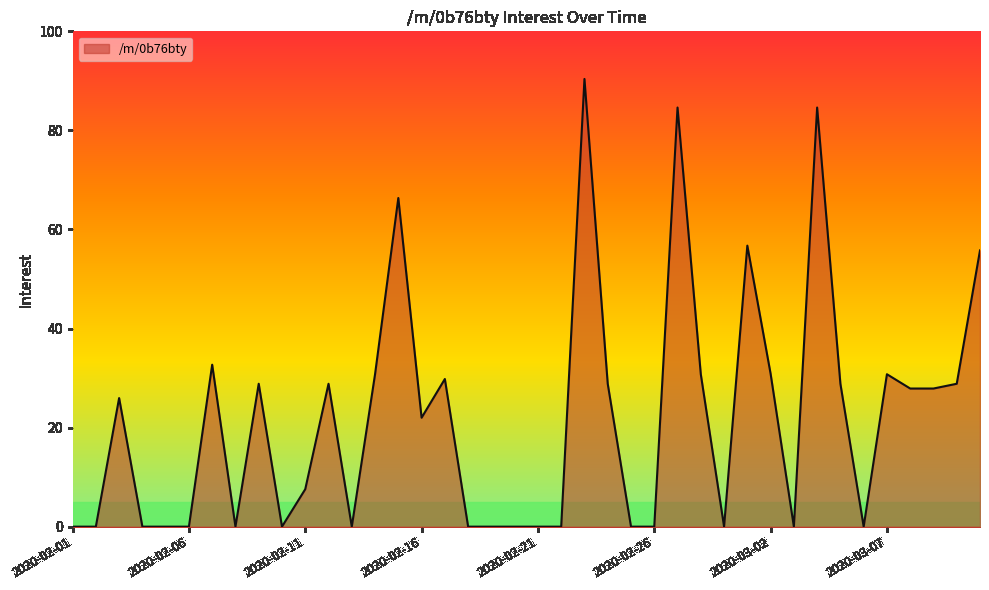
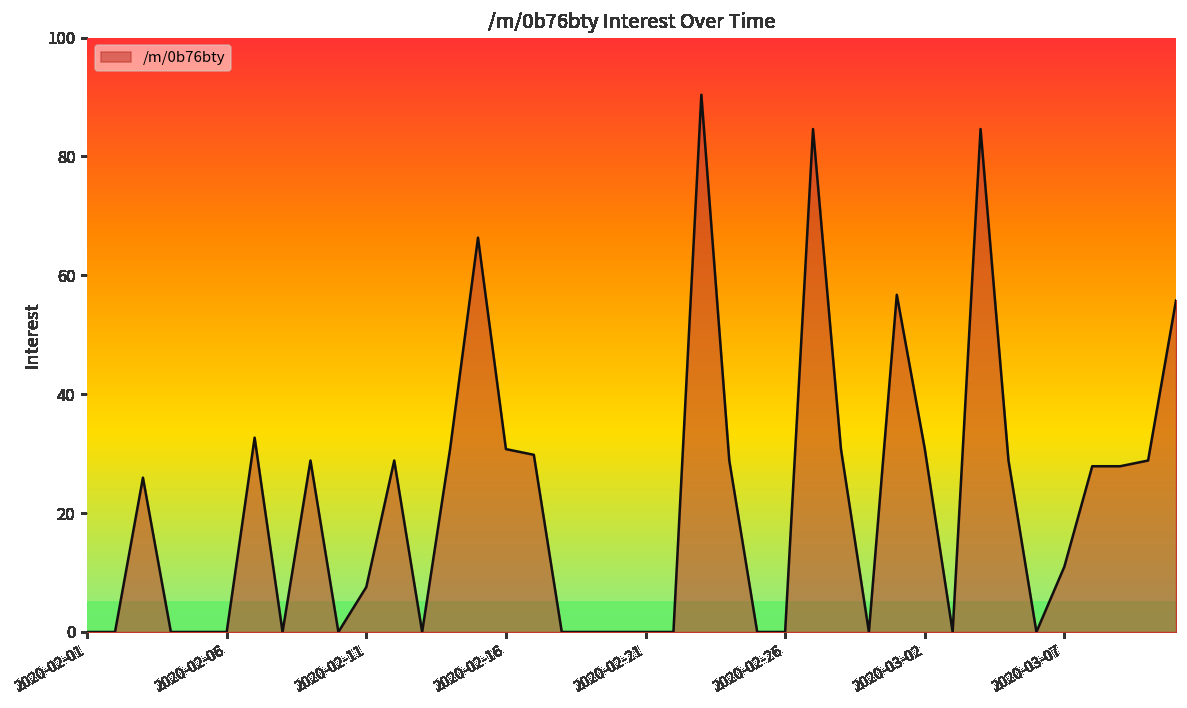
  {
    "2020-02-11": 8,
-   "2020-02-16": 22,
+   "2020-02-16": 31,
    "2020-03-02": 31,
-   "2020-03-07": 31
+   "2020-03-07": 11
  }
